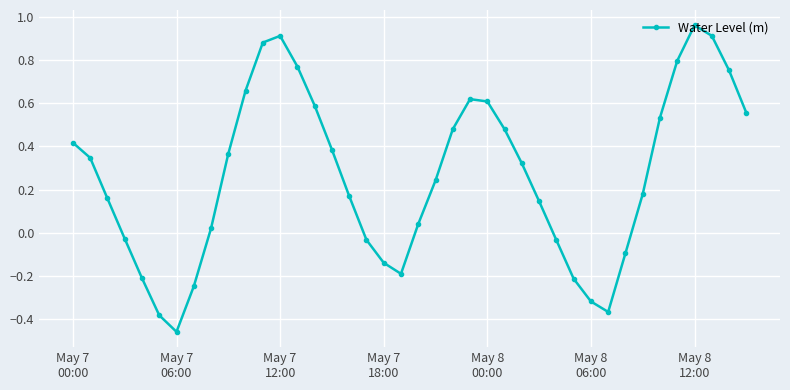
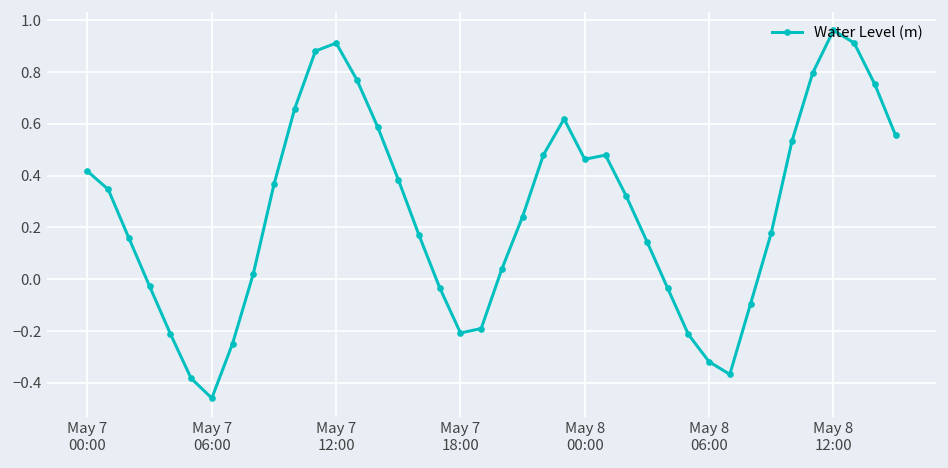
  {
    "May 7 00:00": 0.42,
    "May 7 06:00": -0.46,
    "May 7 12:00": 0.91,
-   "May 7 18:00": -0.14,
-   "May 8 00:00": 0.61,
+   "May 7 18:00": -0.21,
+   "May 8 00:00": 0.46,
    "May 8 06:00": -0.32,
    "May 8 12:00": 0.96
  }
